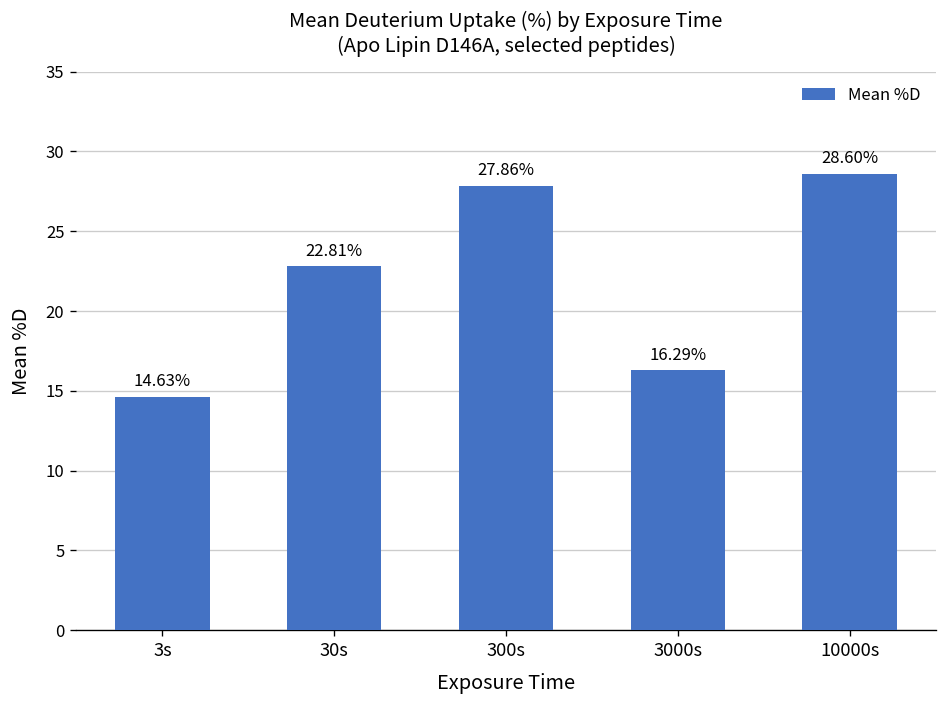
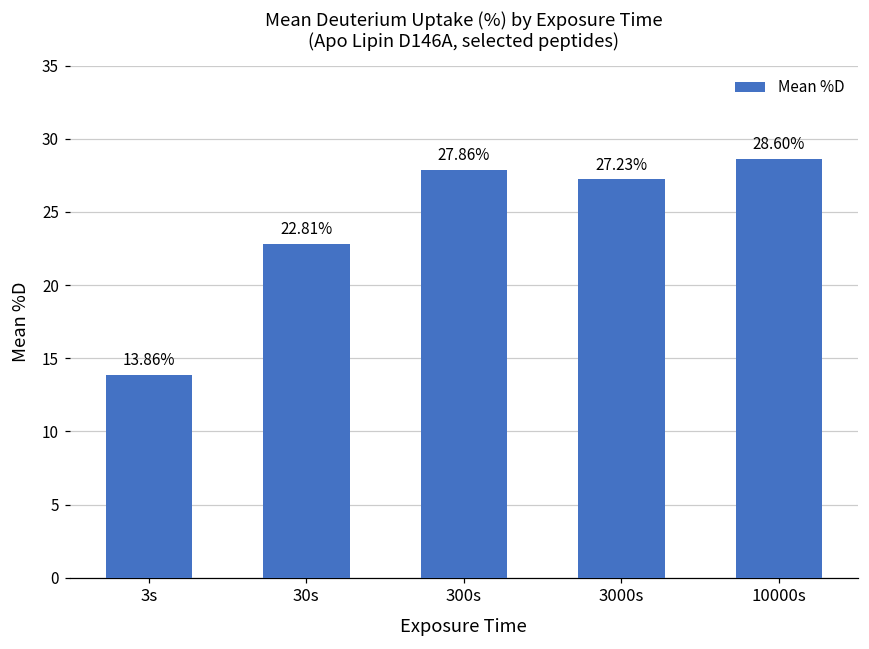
  {
-   "3s": "14.63%",
+   "3s": "13.86%",
    "30s": "22.81%",
    "300s": "27.86%",
-   "3000s": "16.29%",
+   "3000s": "27.23%",
    "10000s": "28.60%"
  }
